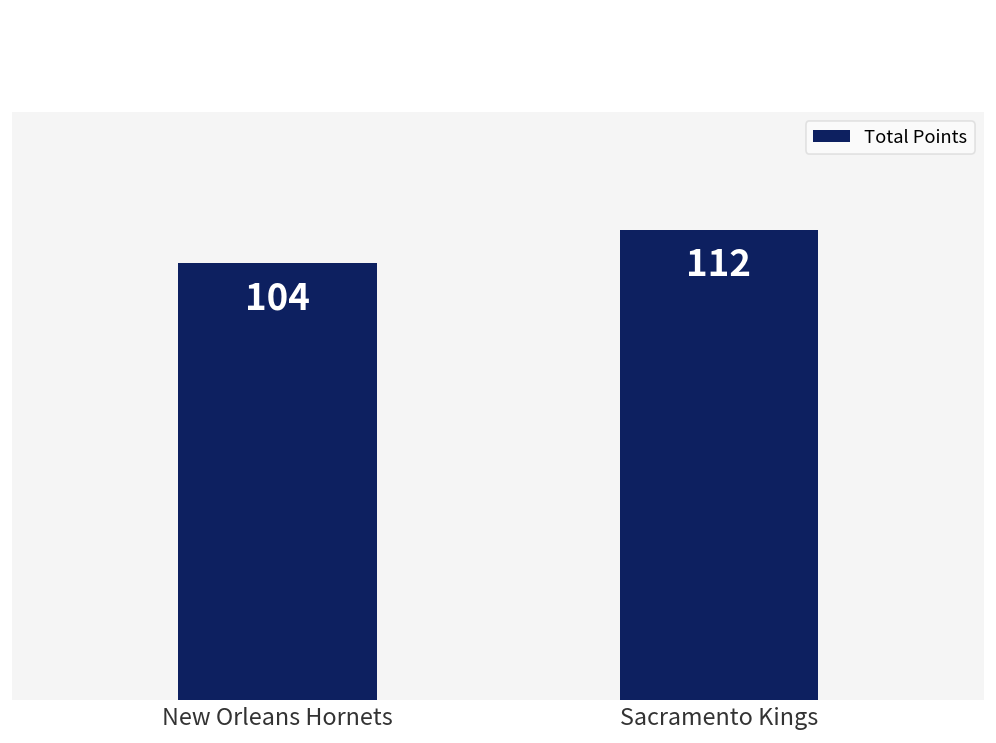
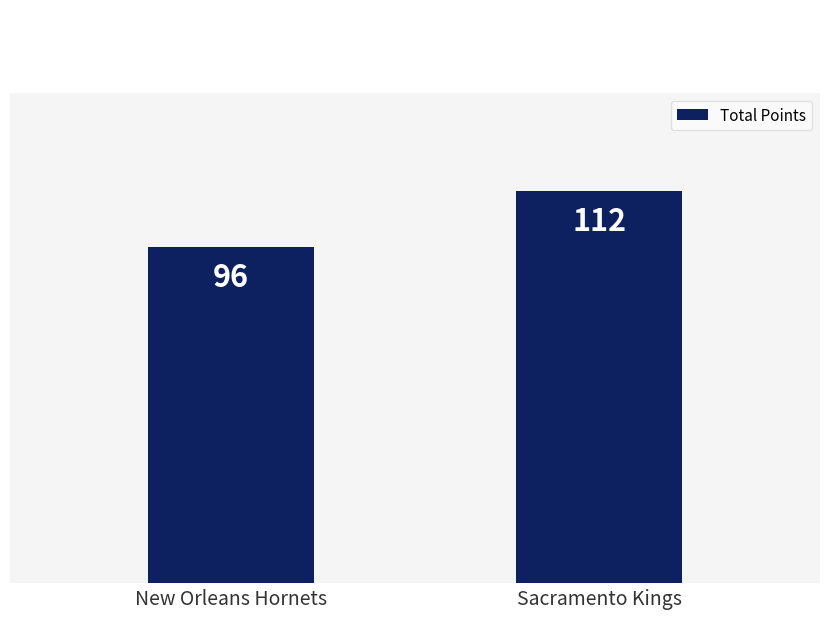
  {
-   "New Orleans Hornets": 104,
+   "New Orleans Hornets": 96,
    "Sacramento Kings": 112
  }
